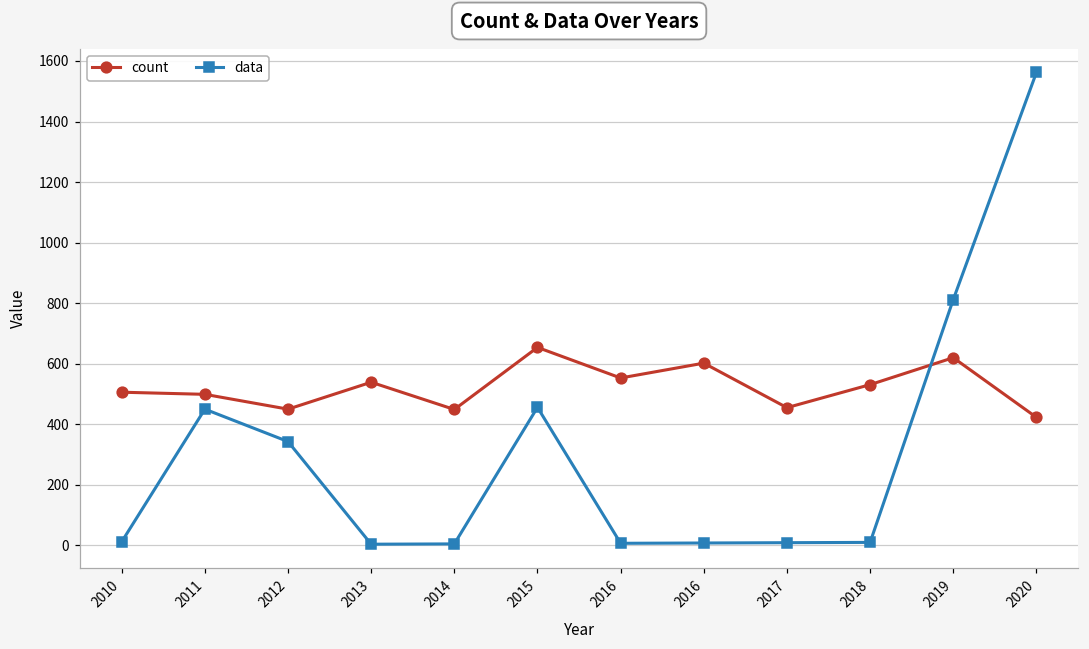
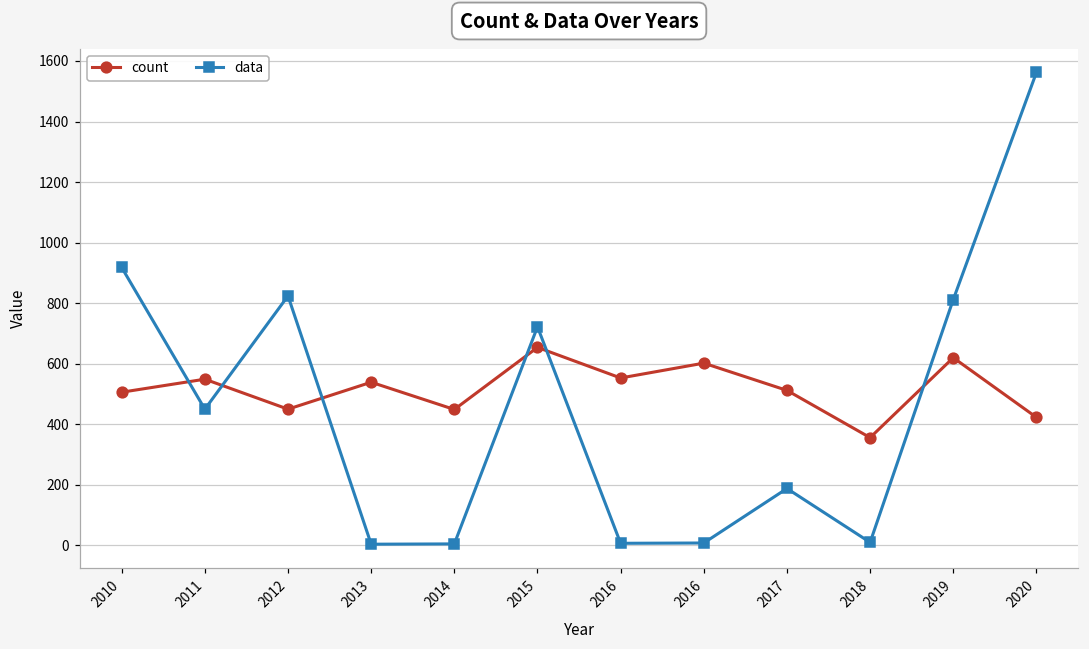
  {
    "count": {
      "2010": 510,
-     "2011": 500,
+     "2011": 550,
      "2012": 450,
      "2013": 540,
      "2014": 450,
      "2015": 650,
-     "2017": 460,
-     "2018": 530,
+     "2017": 510,
+     "2018": 360,
      "2019": 620,
      "2020": 420
    },
    "data": {
-     "2010": 10,
+     "2010": 920,
      "2011": 450,
-     "2012": 340,
+     "2012": 820,
      "2013": 0,
      "2014": 10,
-     "2015": 460,
-     "2017": 10,
+     "2015": 720,
+     "2017": 190,
      "2018": 10,
      "2019": 810,
      "2020": 1560
    }
  }
